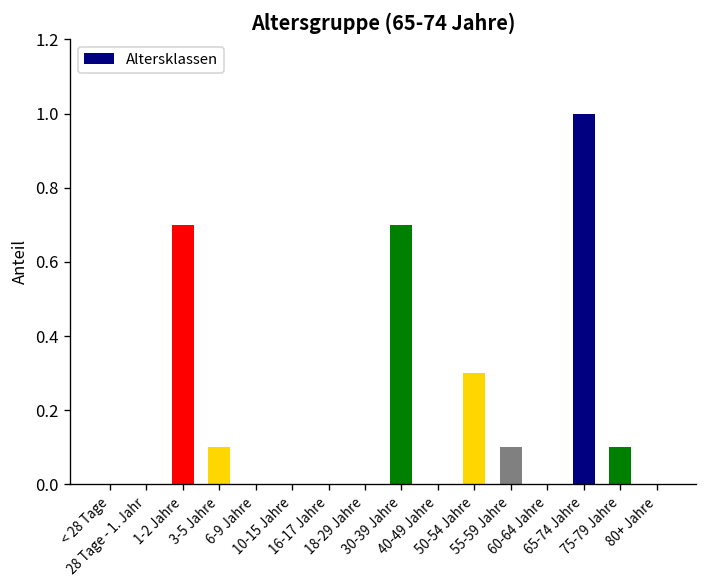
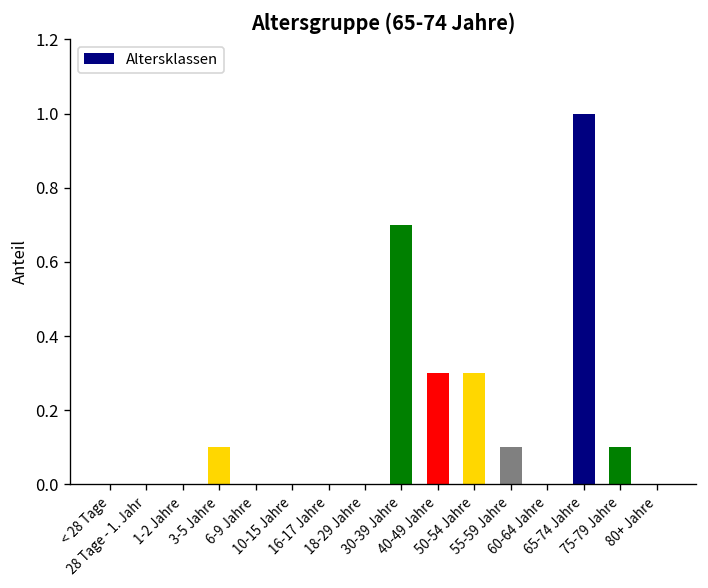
  {
    "< 28 Tage": 0.0,
    "28 Tage - 1. Jahr": 0.0,
-   "1-2 Jahre": 0.7,
+   "1-2 Jahre": 0.0,
    "3-5 Jahre": 0.1,
    "6-9 Jahre": 0.0,
    "10-15 Jahre": 0.0,
    "16-17 Jahre": 0.0,
    "18-29 Jahre": 0.0,
    "30-39 Jahre": 0.7,
-   "40-49 Jahre": 0.0,
+   "40-49 Jahre": 0.3,
    "50-54 Jahre": 0.3,
    "55-59 Jahre": 0.1,
    "60-64 Jahre": 0.0,
    "65-74 Jahre": 1.0,
    "75-79 Jahre": 0.1,
    "80+ Jahre": 0.0
  }
